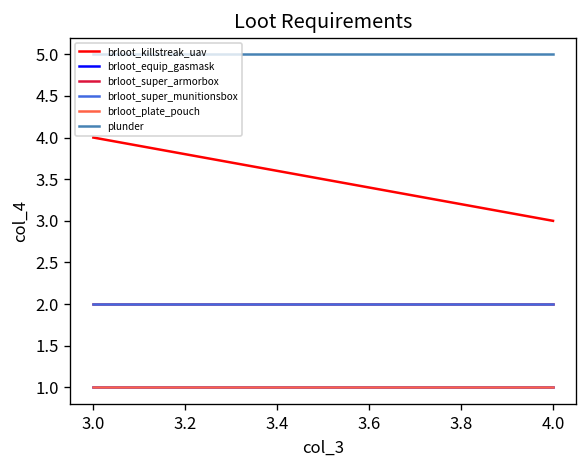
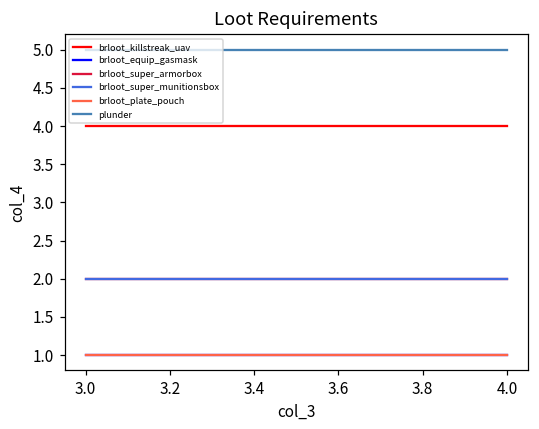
  {
    "brloot_killstreak_uav": {
-     "4.0": 3
+     "4.0": 4
    },
    "brloot_plate_pouch": {
      "3.0": 1,
      "4.0": 1
    }
  }
